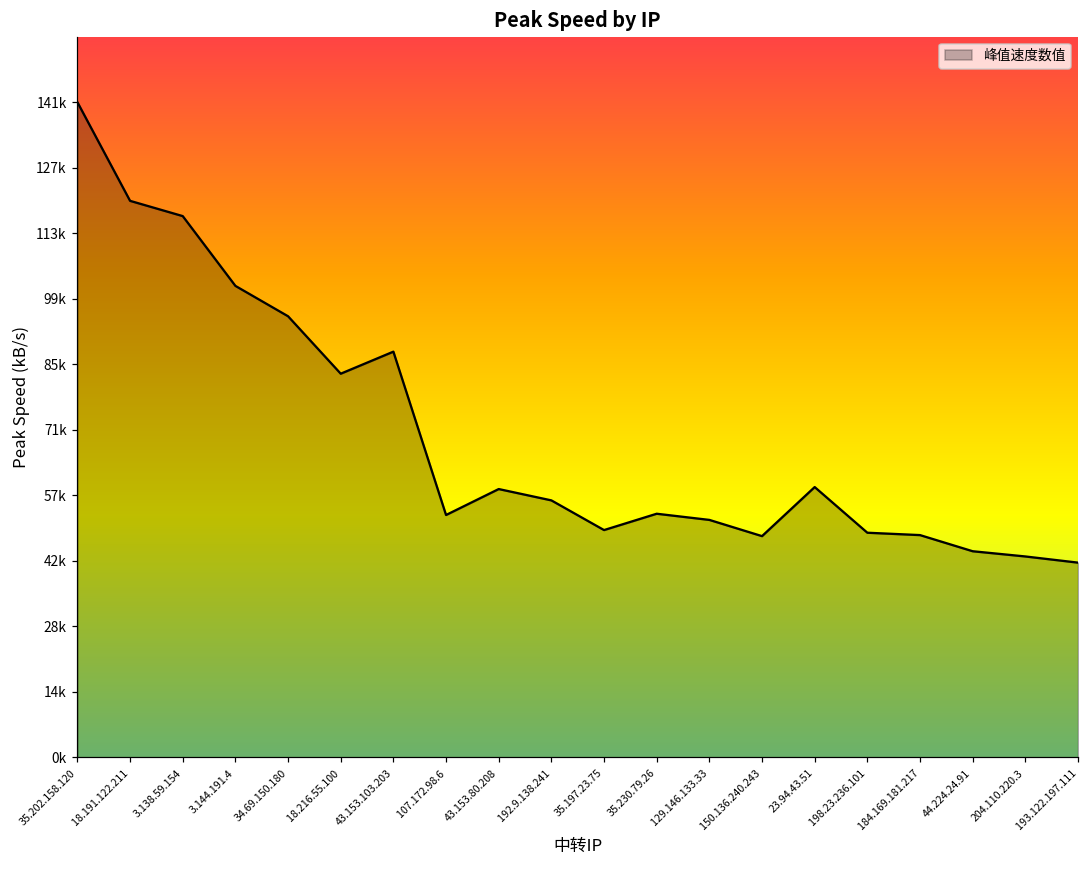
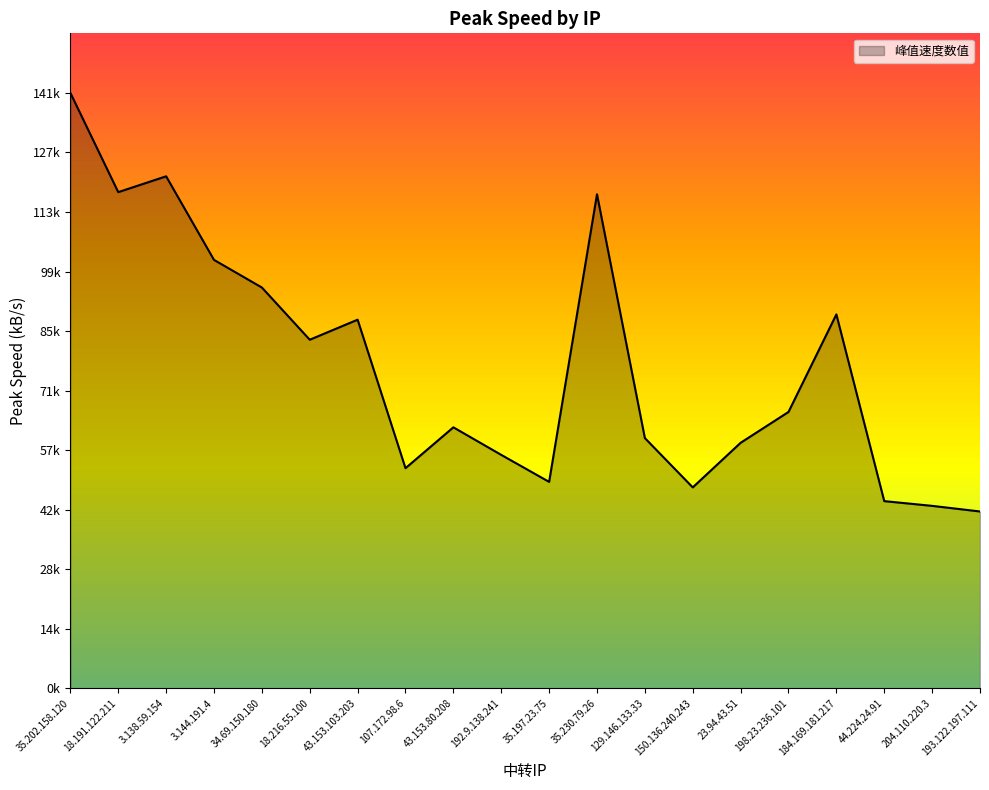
  {
    "35.202.158.120": 141000,
-   "18.191.122.211": 120000,
-   "3.138.59.154": 117000,
+   "18.191.122.211": 118000,
+   "3.138.59.154": 122000,
    "3.144.191.4": 102000,
    "34.69.150.180": 95000,
    "18.216.55.100": 83000,
    "43.153.103.203": 87000,
    "107.172.98.6": 52000,
-   "43.153.80.208": 58000,
+   "43.153.80.208": 62000,
    "192.9.138.241": 55000,
    "35.197.23.75": 49000,
-   "35.230.79.26": 53000,
-   "129.146.133.33": 51000,
+   "35.230.79.26": 117000,
+   "129.146.133.33": 59000,
    "150.136.240.243": 48000,
    "23.94.43.51": 58000,
-   "198.23.236.101": 48000,
-   "184.169.181.217": 48000,
+   "198.23.236.101": 66000,
+   "184.169.181.217": 89000,
    "44.224.24.91": 44000,
    "204.110.220.3": 43000,
    "193.122.197.111": 42000
  }
